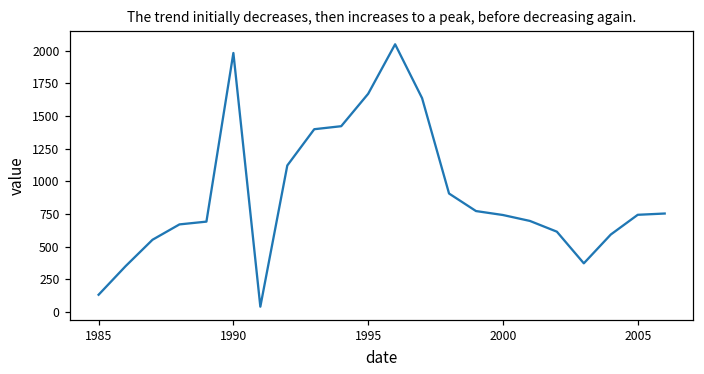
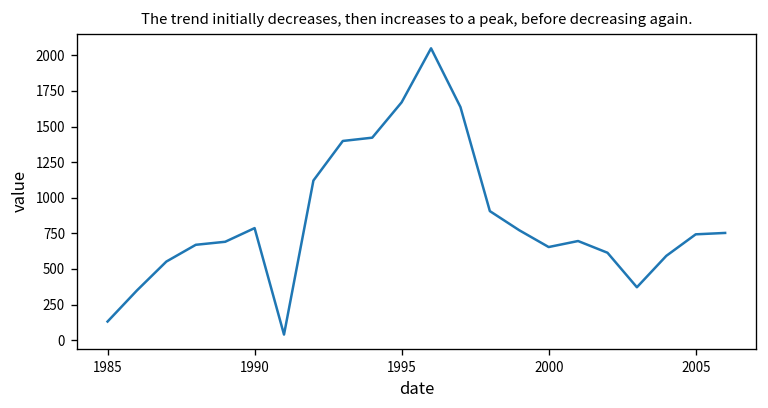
  {
    "1985": 130,
-   "1990": 1980,
+   "1990": 790,
    "1995": 1670,
-   "2000": 740,
+   "2000": 650,
    "2005": 740
  }
